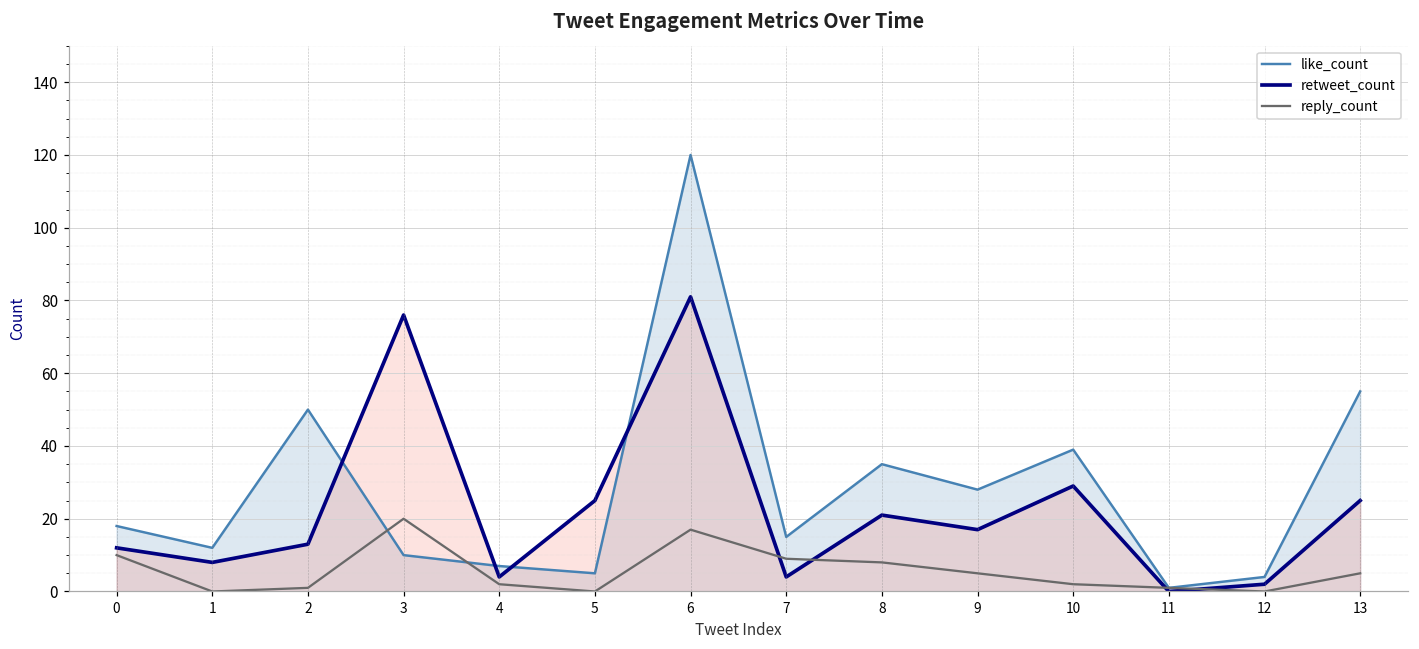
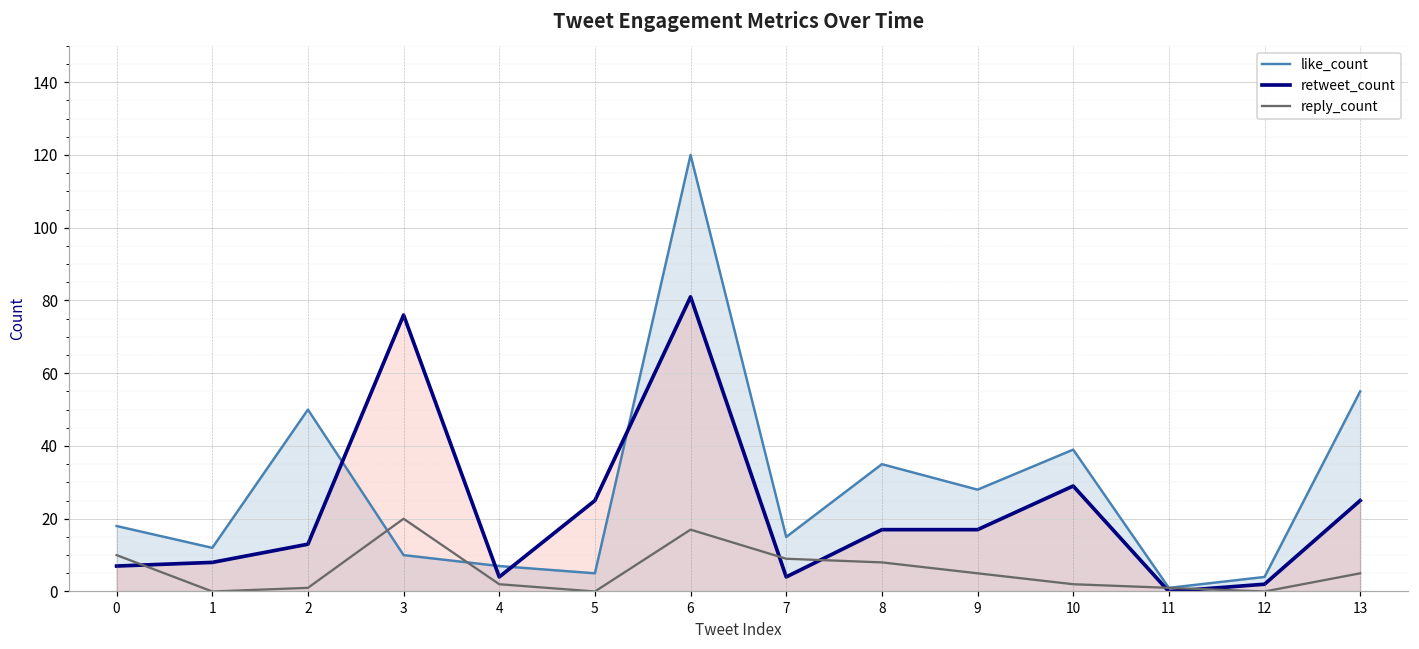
  {
    "like_count": {
      "0": 18,
      "1": 12,
      "2": 50,
      "3": 10,
      "4": 7,
      "5": 5,
      "6": 120,
      "7": 15,
      "8": 35,
      "9": 28,
      "10": 39,
      "12": 4,
      "13": 55
    },
    "retweet_count": {
-     "0": 12,
+     "0": 7,
      "1": 8,
      "2": 13,
      "3": 76,
      "4": 4,
      "5": 25,
      "6": 81,
      "7": 4,
-     "8": 21,
+     "8": 17,
      "9": 17,
      "10": 29,
      "11": 0,
      "12": 2,
      "13": 25
    },
    "reply_count": {
      "0": 10,
      "1": 0,
      "2": 1,
      "3": 20,
      "4": 2,
      "5": 0,
      "6": 17,
      "7": 9,
      "8": 8,
      "9": 5,
      "10": 2,
      "12": 0,
      "13": 5
    }
  }
